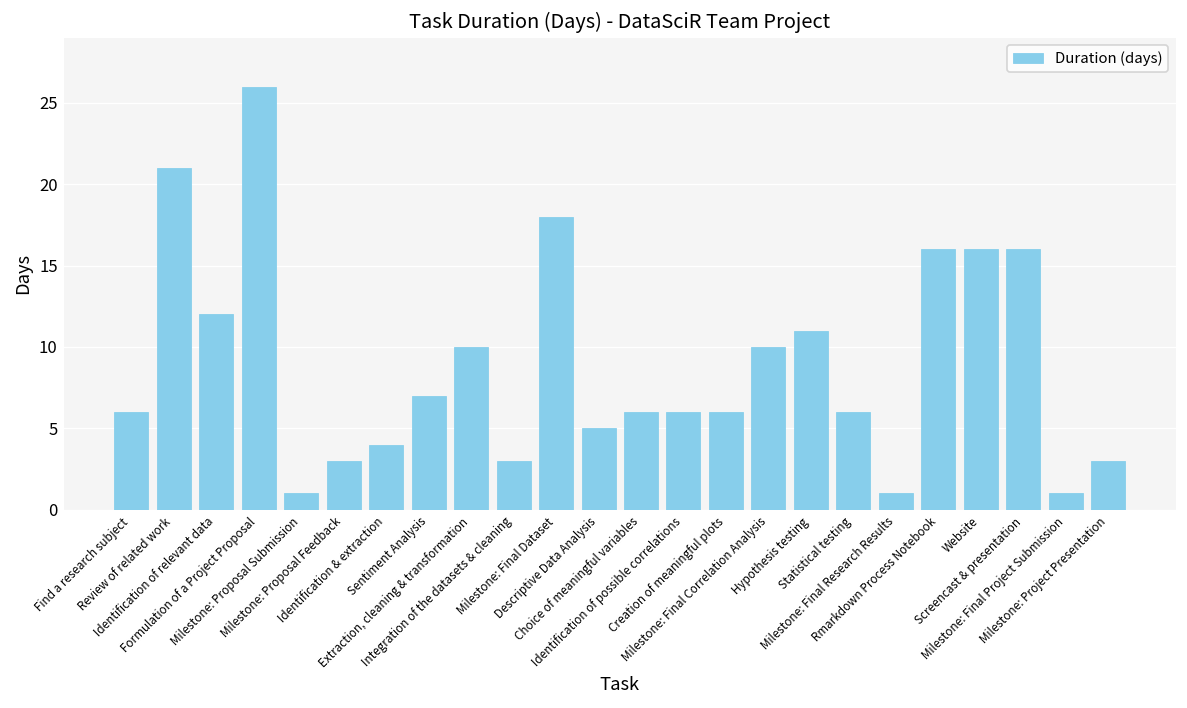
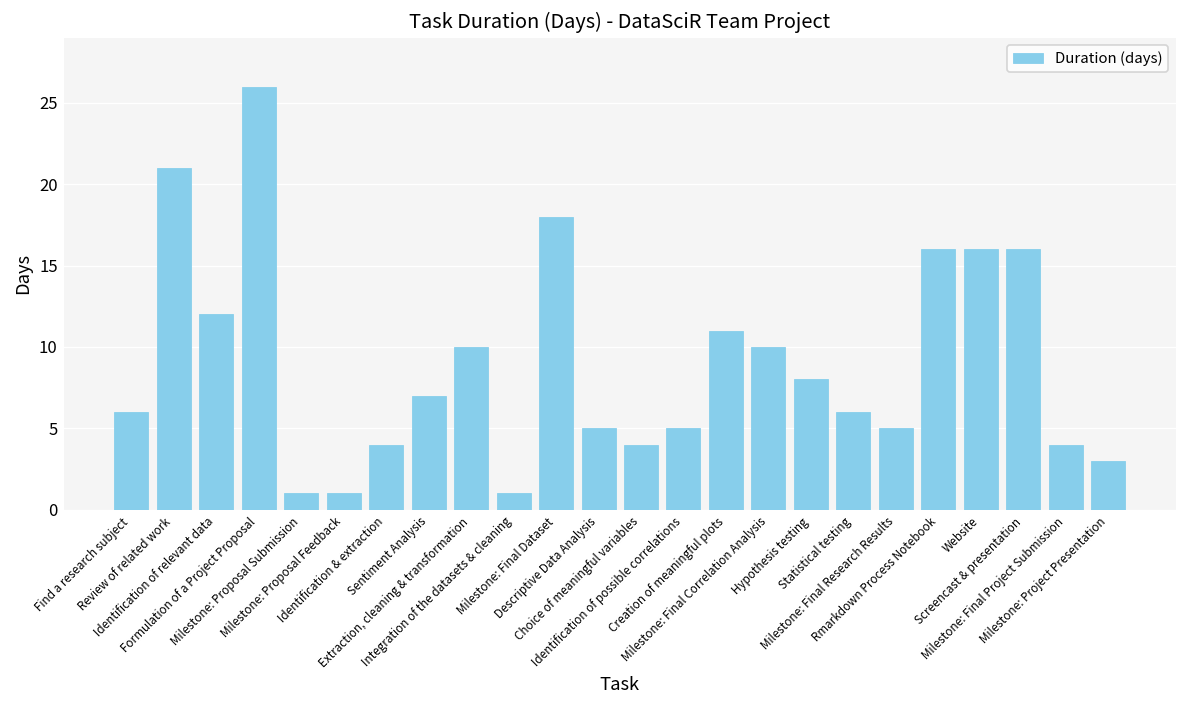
  {
    "Find a research subject": 6,
    "Review of related work": 21,
    "Identification of relevant data": 12,
    "Formulation of a Project Proposal": 26,
    "Milestone: Proposal Submission": 1,
-   "Milestone: Proposal Feedback": 3,
+   "Milestone: Proposal Feedback": 1,
    "Identification & extraction": 4,
    "Sentiment Analysis": 7,
    "Extraction, cleaning & transformation": 10,
-   "Integration of the datasets & cleaning": 3,
+   "Integration of the datasets & cleaning": 1,
    "Milestone: Final Dataset": 18,
    "Descriptive Data Analysis": 5,
-   "Choice of meaningful variables": 6,
-   "Identification of possible correlations": 6,
-   "Creation of meaningful plots": 6,
+   "Choice of meaningful variables": 4,
+   "Identification of possible correlations": 5,
+   "Creation of meaningful plots": 11,
    "Milestone: Final Correlation Analysis": 10,
-   "Hypothesis testing": 11,
+   "Hypothesis testing": 8,
    "Statistical testing": 6,
-   "Milestone: Final Research Results": 1,
+   "Milestone: Final Research Results": 5,
    "Rmarkdown Process Notebook": 16,
    "Website": 16,
    "Screencast & presentation": 16,
-   "Milestone: Final Project Submission": 1,
+   "Milestone: Final Project Submission": 4,
    "Milestone: Project Presentation": 3
  }
